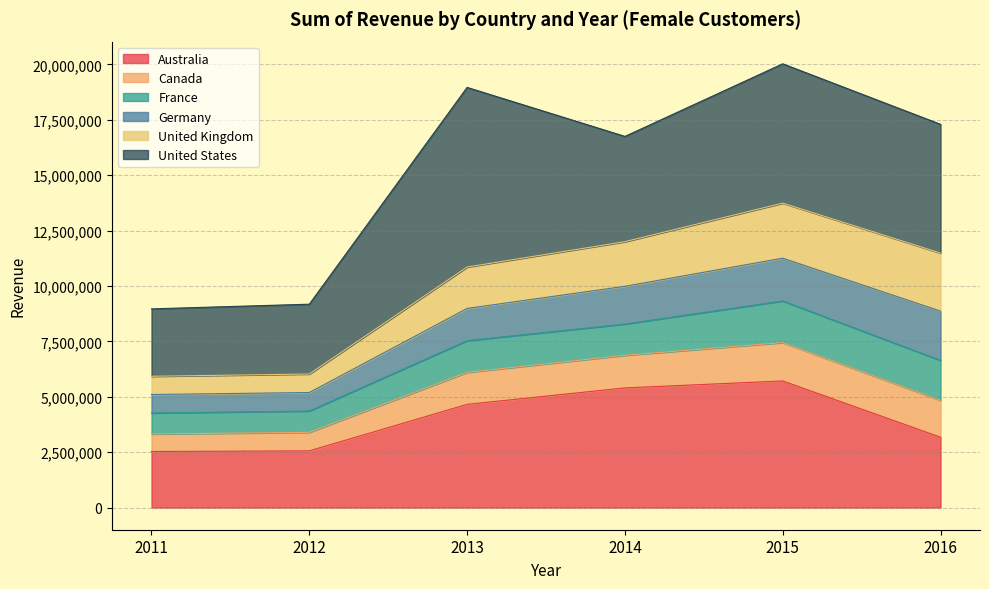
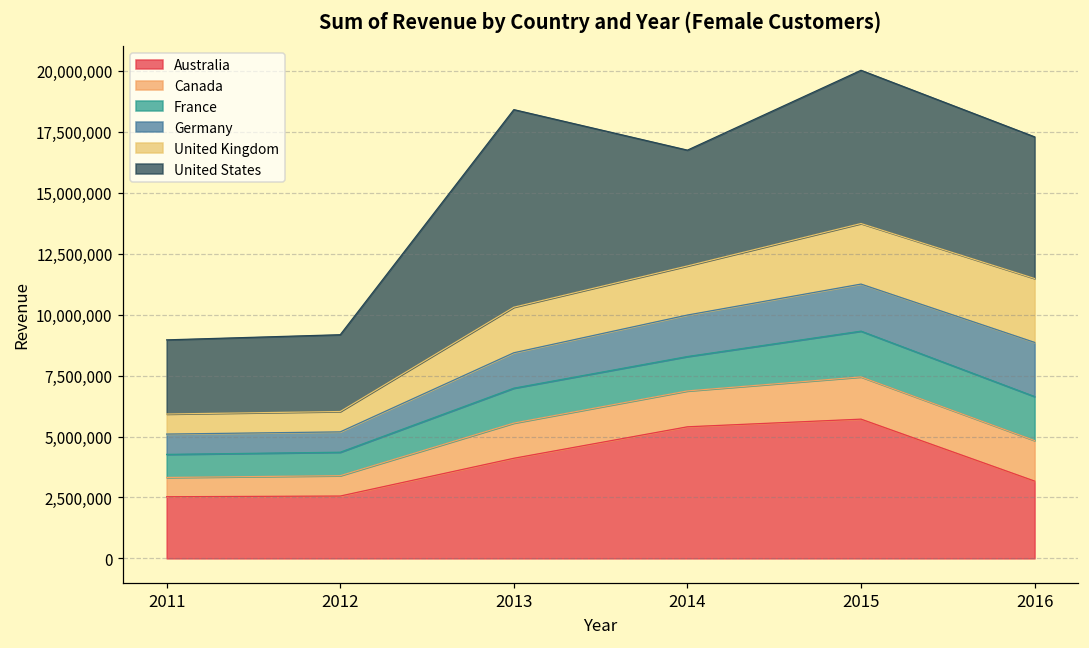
  {
    "Australia": {
      "2011": "2,500,000",
      "2012": "2,600,000",
-     "2013": "4,700,000",
+     "2013": "4,100,000",
      "2014": "5,400,000",
      "2015": "5,700,000",
      "2016": "3,200,000"
    },
    "United States": {
      "2011": "3,000,000",
      "2012": "3,200,000",
      "2013": "8,100,000",
      "2014": "4,800,000",
      "2015": "6,300,000",
      "2016": "5,800,000"
    }
  }
